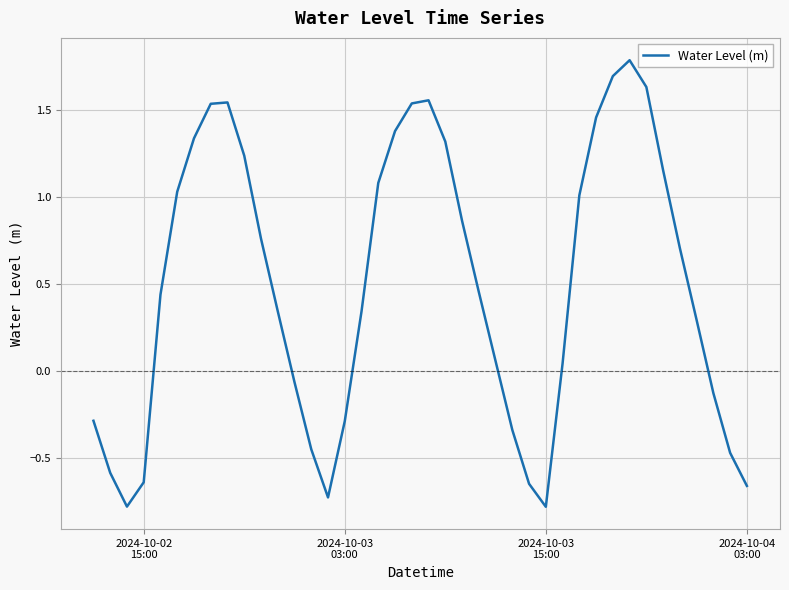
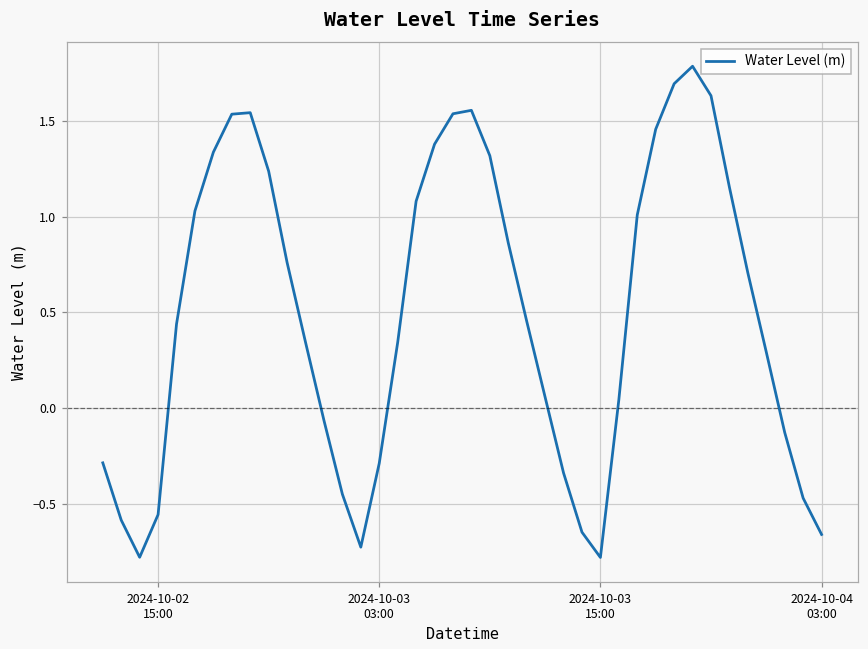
  {
-   "2024-10-02 15:00": -0.64,
+   "2024-10-02 15:00": -0.56,
    "2024-10-03 03:00": -0.29,
    "2024-10-03 15:00": -0.78,
    "2024-10-04 03:00": -0.66
  }
